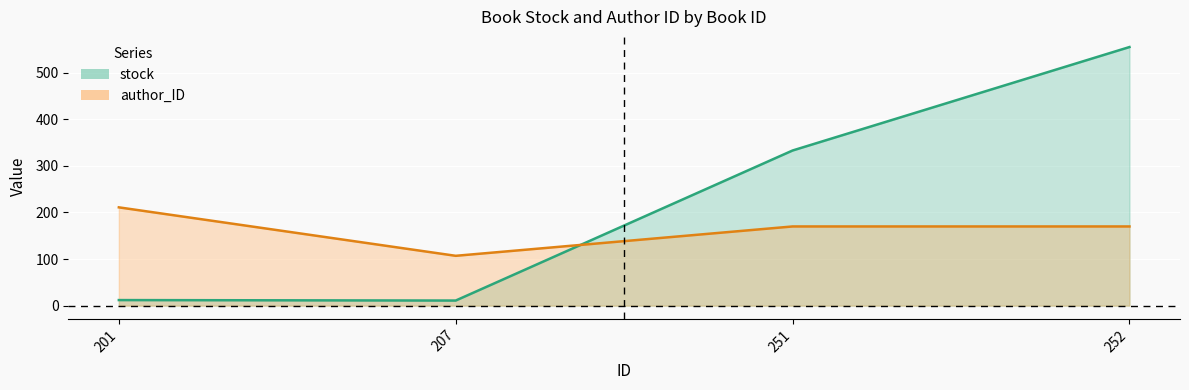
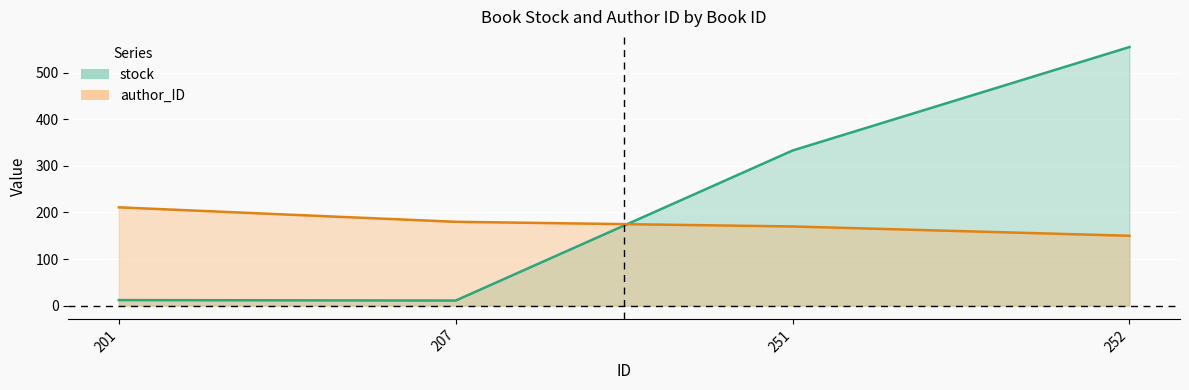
  {
    "stock": {
      "201": 10,
      "207": 10,
      "251": 330,
      "252": 560
    },
    "author_ID": {
      "201": 210,
-     "207": 110,
+     "207": 180,
      "251": 170,
-     "252": 170
+     "252": 150
    }
  }
